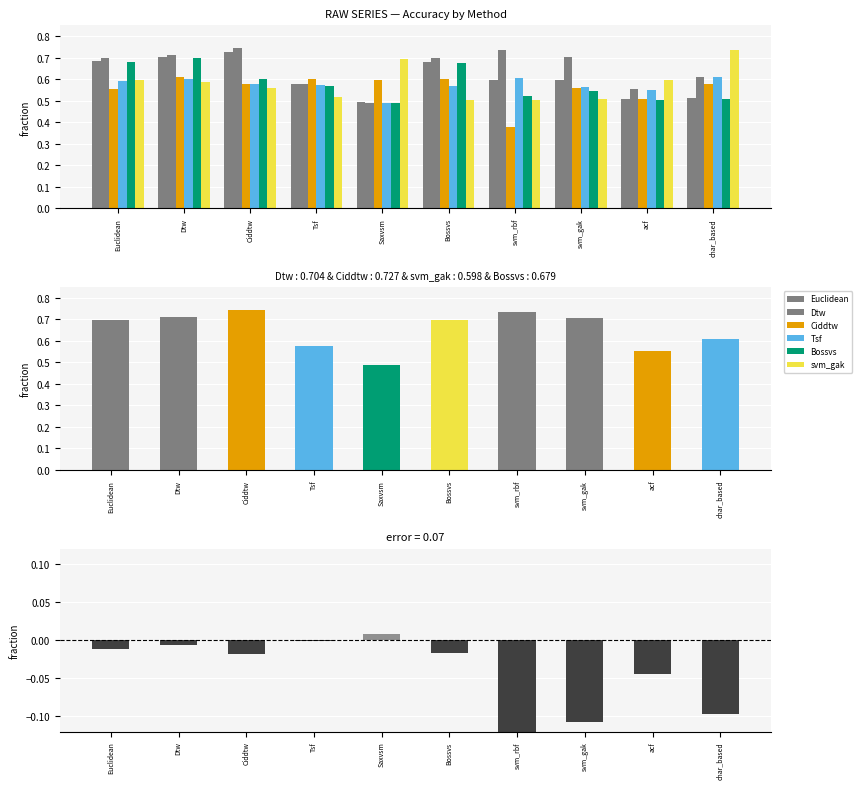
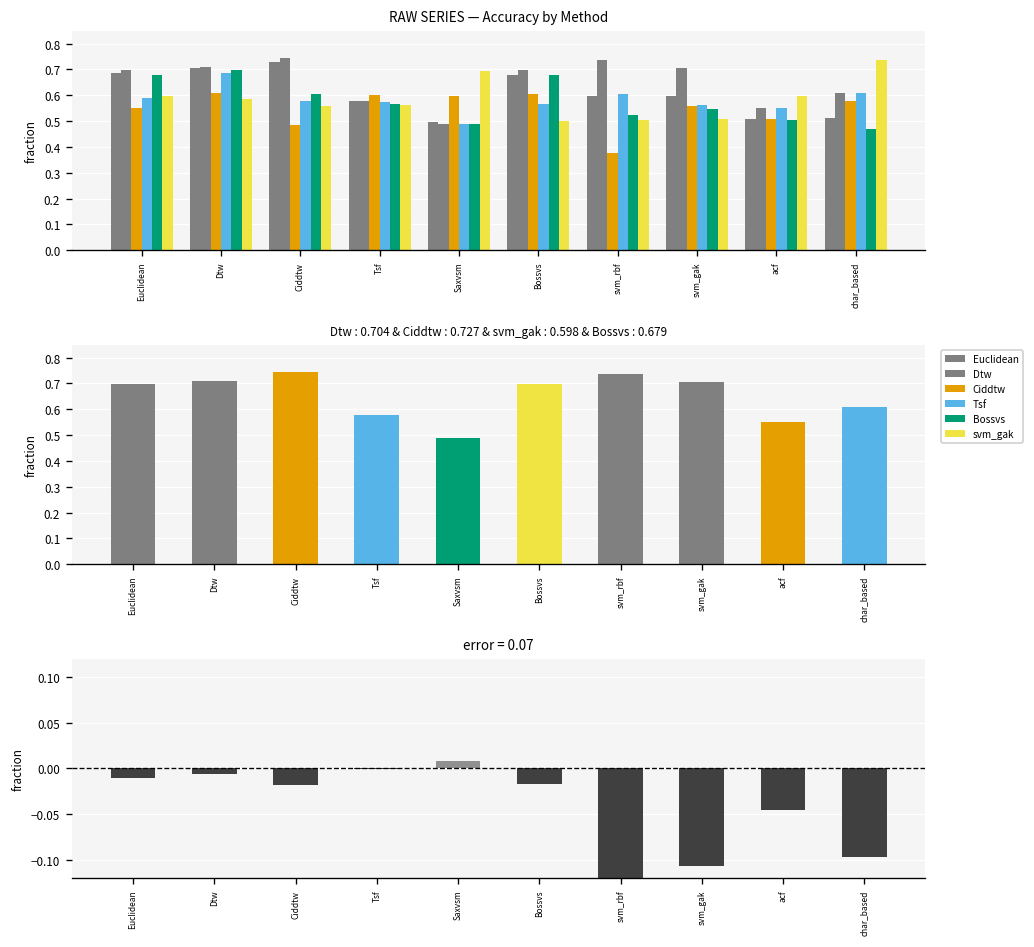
  {
    "RAW SERIES — Accuracy by Method": {
      "Ciddtw": {
        "Euclidean": 0.55,
        "Dtw": 0.61,
-       "Ciddtw": 0.58,
+       "Ciddtw": 0.48,
        "Tsf": 0.60,
        "Saxvsm": 0.60,
        "Bossvs": 0.60,
        "svm_rbf": 0.38,
        "svm_gak": 0.56,
        "acf": 0.51,
        "char_based": 0.58
      },
      "Tsf": {
        "Euclidean": 0.59,
-       "Dtw": 0.60,
+       "Dtw": 0.69,
        "Ciddtw": 0.58,
        "Tsf": 0.58,
        "Saxvsm": 0.49,
        "Bossvs": 0.57,
        "svm_rbf": 0.60,
        "svm_gak": 0.56,
        "acf": 0.55,
        "char_based": 0.61
      },
      "Bossvs": {
        "Euclidean": 0.68,
        "Dtw": 0.70,
        "Ciddtw": 0.60,
        "Tsf": 0.57,
        "Saxvsm": 0.49,
        "Bossvs": 0.68,
        "svm_rbf": 0.52,
        "svm_gak": 0.55,
        "acf": 0.50,
-       "char_based": 0.51
+       "char_based": 0.47
      },
      "svm_gak": {
        "Euclidean": 0.60,
        "Dtw": 0.59,
        "Ciddtw": 0.56,
-       "Tsf": 0.52,
+       "Tsf": 0.56,
        "Saxvsm": 0.70,
        "Bossvs": 0.50,
        "svm_rbf": 0.50,
        "svm_gak": 0.51,
        "acf": 0.60,
        "char_based": 0.74
      }
    },
    "Dtw : 0.704 & Ciddtw : 0.727 & svm_gak : 0.598 & Bossvs : 0.679": {
      "Euclidean": 0.70,
      "Dtw": 0.71,
      "Ciddtw": 0.75,
      "Tsf": 0.58,
      "Saxvsm": 0.49,
      "Bossvs": 0.70,
      "svm_rbf": 0.74,
      "svm_gak": 0.71,
      "acf": 0.55,
      "char_based": 0.61
    },
    "error = 0.07": {
      "Euclidean": -0.01,
      "Dtw": -0.01,
      "Ciddtw": -0.02,
      "Saxvsm": 0.01,
      "Bossvs": -0.02,
      "svm_gak": -0.11,
      "acf": -0.05,
      "char_based": -0.10
    }
  }
